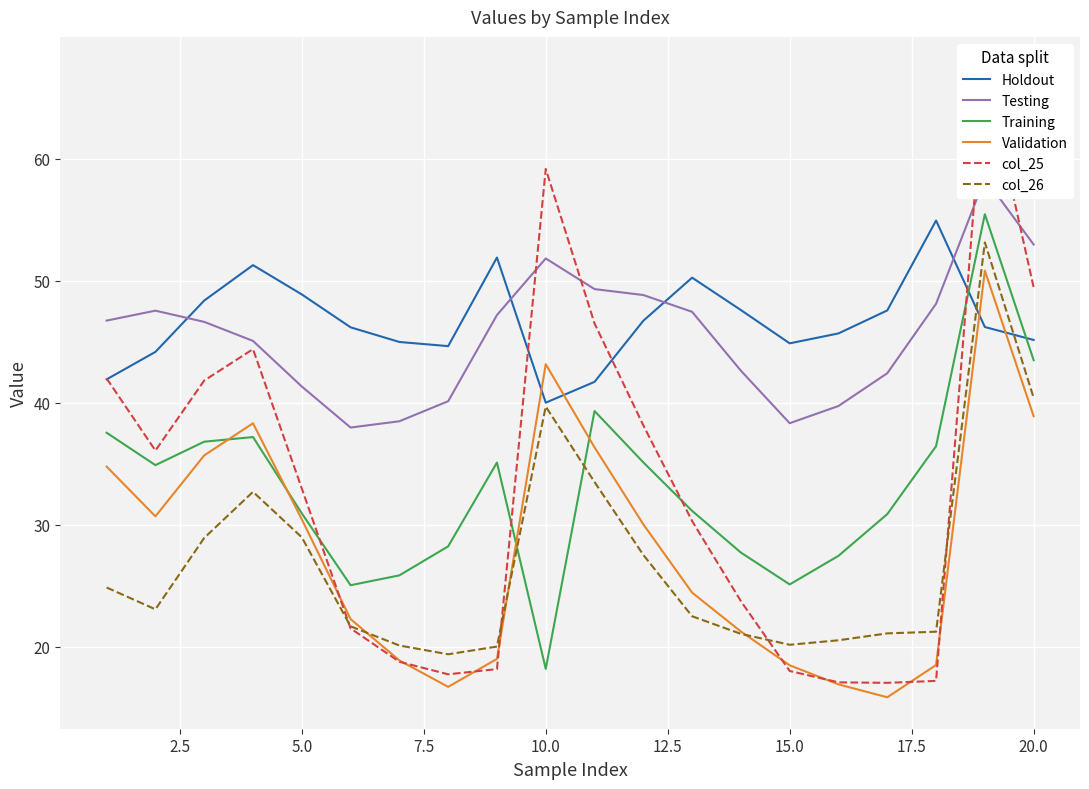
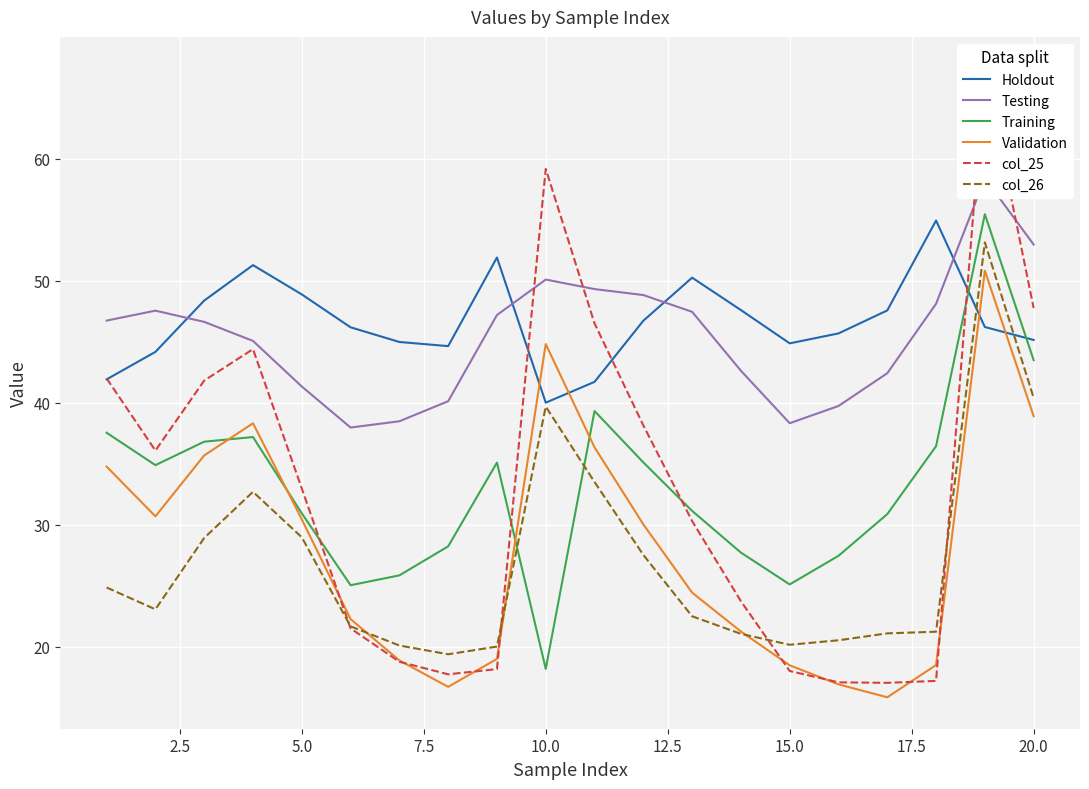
  {
    "Holdout": {
      "5.0": 48.9,
      "10.0": 40.0,
      "15.0": 44.9,
      "20.0": 45.1
    },
    "Testing": {
      "5.0": 41.3,
-     "10.0": 51.8,
+     "10.0": 50.1,
      "15.0": 38.3,
      "20.0": 53.0
    },
    "Training": {
      "5.0": 30.9,
      "10.0": 18.2,
      "15.0": 25.1,
      "20.0": 43.5
    },
    "Validation": {
      "5.0": 30.4,
-     "10.0": 43.2,
+     "10.0": 44.8,
      "15.0": 18.5,
      "20.0": 38.9
    },
    "col_25": {
      "5.0": 33.0,
      "10.0": 59.2,
      "15.0": 18.0,
-     "20.0": 49.5
+     "20.0": 47.8
    },
    "col_26": {
      "5.0": 29.0,
      "10.0": 39.7,
      "15.0": 20.2,
      "20.0": 40.4
    }
  }
